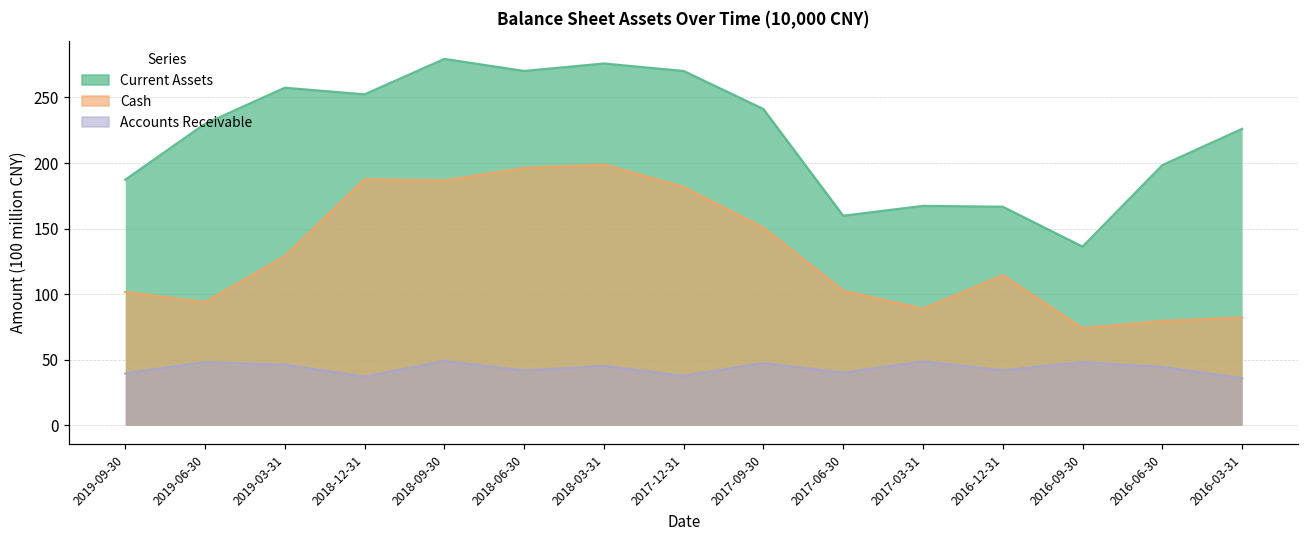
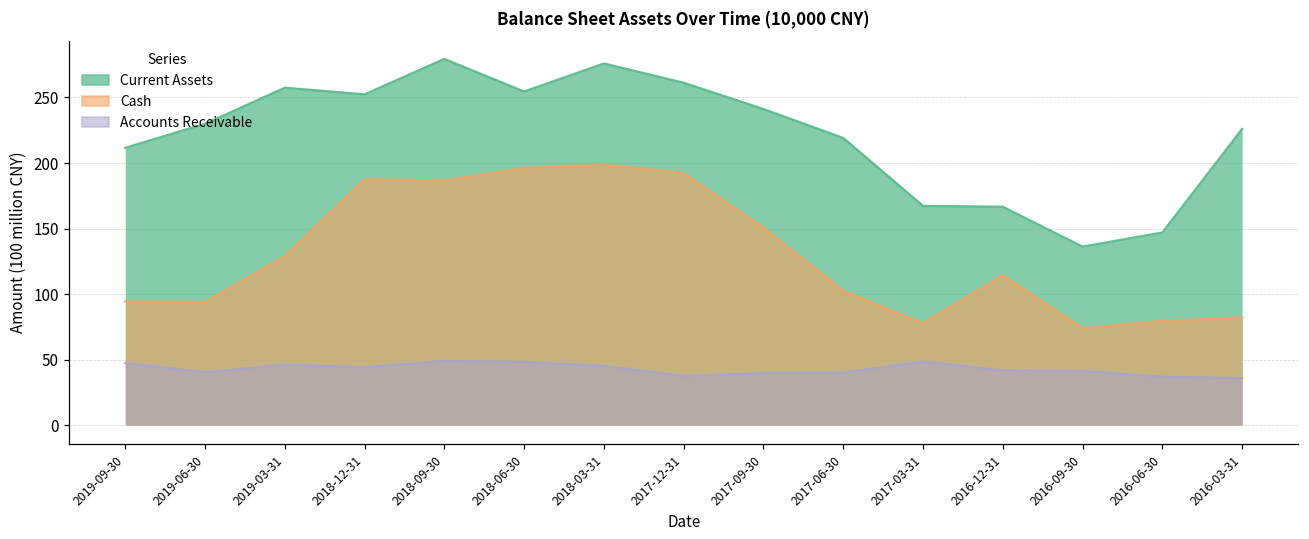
  {
    "Current Assets": {
-     "2019-09-30": 187,
+     "2019-09-30": 212,
      "2019-06-30": 230,
      "2019-03-31": 257,
      "2018-12-31": 252,
      "2018-09-30": 279,
-     "2018-06-30": 270,
+     "2018-06-30": 254,
      "2018-03-31": 276,
-     "2017-12-31": 270,
+     "2017-12-31": 261,
      "2017-09-30": 241,
-     "2017-06-30": 160,
+     "2017-06-30": 219,
      "2017-03-31": 167,
      "2016-12-31": 167,
      "2016-09-30": 136,
-     "2016-06-30": 198,
+     "2016-06-30": 147,
      "2016-03-31": 226
    },
    "Cash": {
-     "2019-09-30": 102,
+     "2019-09-30": 94,
      "2019-06-30": 94,
      "2019-03-31": 129,
      "2018-12-31": 188,
      "2018-09-30": 187,
      "2018-06-30": 196,
      "2018-03-31": 199,
-     "2017-12-31": 182,
+     "2017-12-31": 192,
      "2017-09-30": 151,
      "2017-06-30": 103,
-     "2017-03-31": 89,
+     "2017-03-31": 78,
      "2016-12-31": 114,
      "2016-09-30": 74,
      "2016-06-30": 80,
      "2016-03-31": 82
    },
    "Accounts Receivable": {
-     "2019-09-30": 39,
-     "2019-06-30": 48,
+     "2019-09-30": 47,
+     "2019-06-30": 40,
      "2019-03-31": 46,
-     "2018-12-31": 37,
+     "2018-12-31": 44,
      "2018-09-30": 49,
-     "2018-06-30": 42,
+     "2018-06-30": 48,
      "2018-03-31": 45,
      "2017-12-31": 38,
-     "2017-09-30": 47,
+     "2017-09-30": 40,
      "2017-06-30": 40,
      "2017-03-31": 49,
      "2016-12-31": 42,
-     "2016-09-30": 48,
-     "2016-06-30": 44,
+     "2016-09-30": 41,
+     "2016-06-30": 37,
      "2016-03-31": 36
    }
  }
